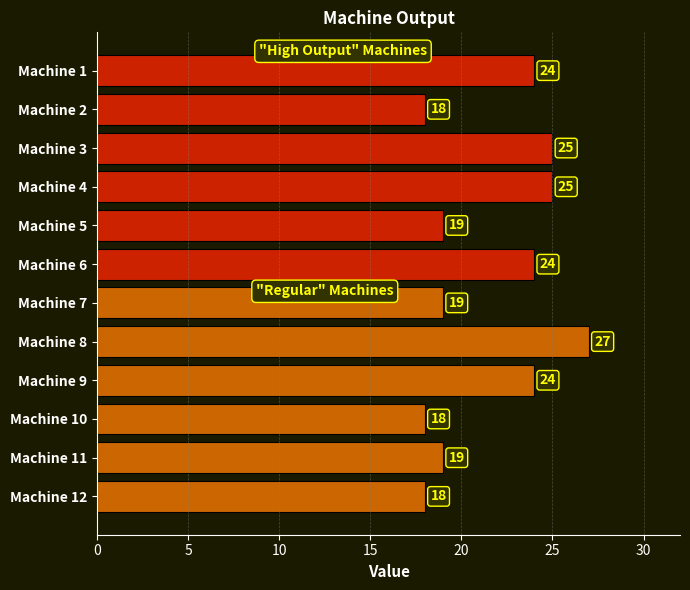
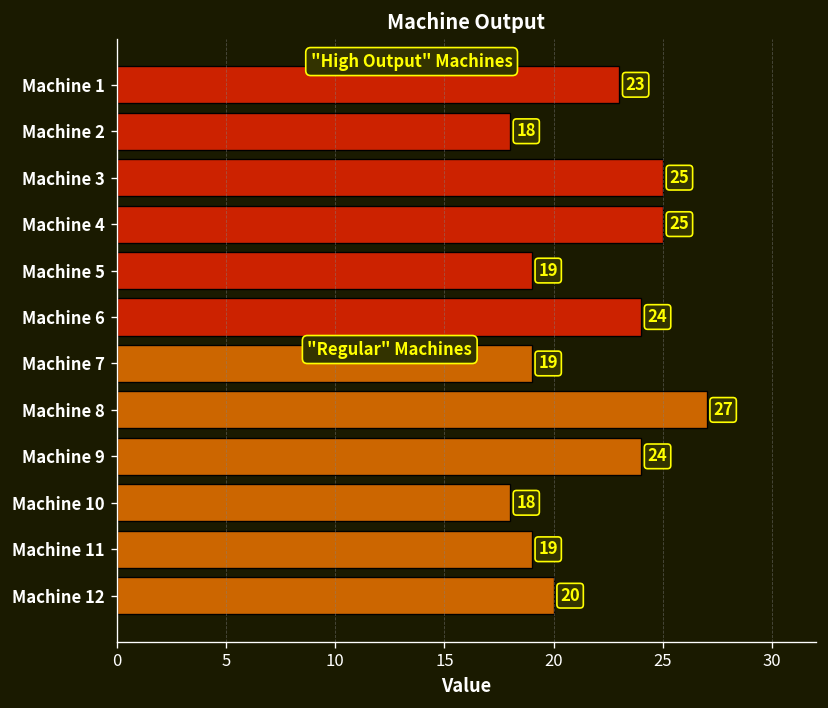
  {
-   "Machine 1": 24,
-   "Machine 12": 18
+   "Machine 1": 23,
+   "Machine 12": 20
  }
